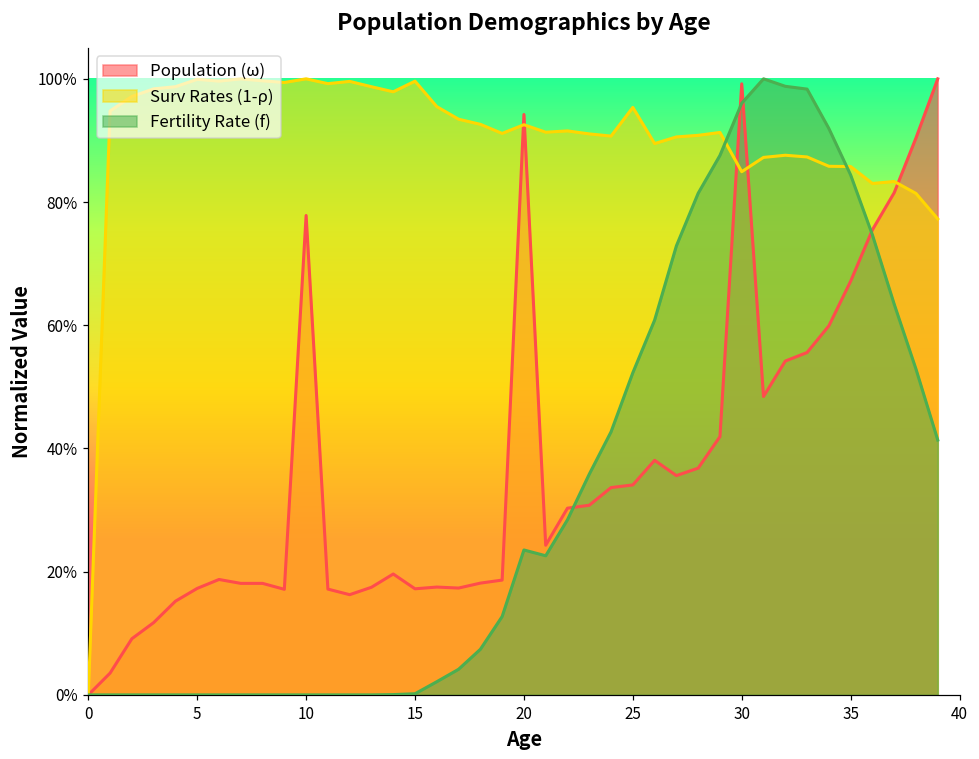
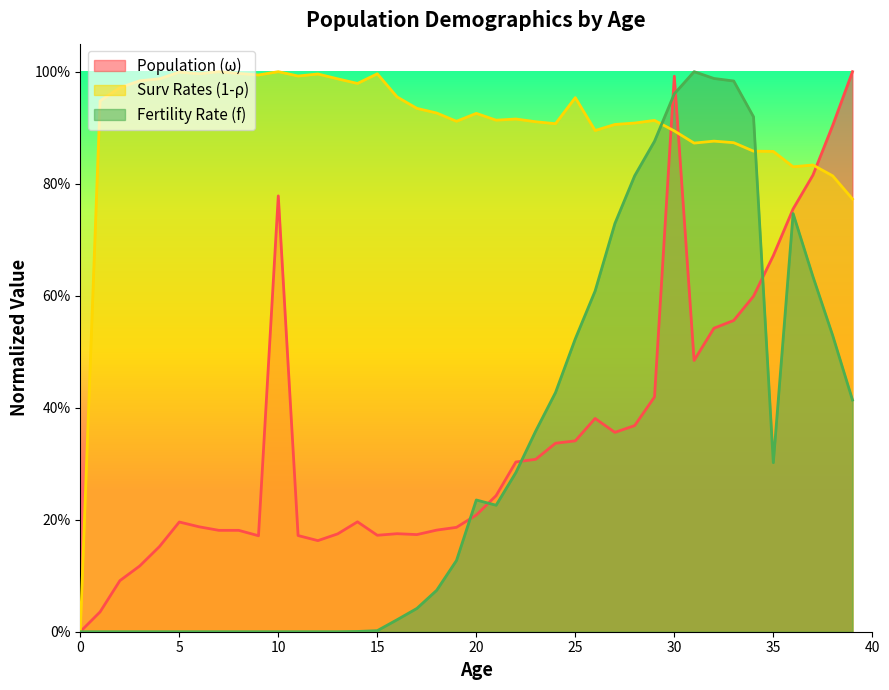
  {
    "Population (ω)": {
-     "5": "17%",
+     "5": "20%",
      "10": "78%",
      "15": "17%",
-     "20": "94%",
+     "20": "21%",
      "25": "34%",
      "30": "99%",
      "35": "67%"
    },
    "Surv Rates (1-ρ)": {
      "10": "100%",
      "15": "100%",
      "20": "93%",
      "25": "95%",
-     "30": "85%",
+     "30": "89%",
      "35": "86%"
    },
    "Fertility Rate (f)": {
      "5": "0%",
      "10": "0%",
      "15": "0%",
      "20": "24%",
      "25": "52%",
      "30": "96%",
-     "35": "84%"
+     "35": "30%"
    }
  }
